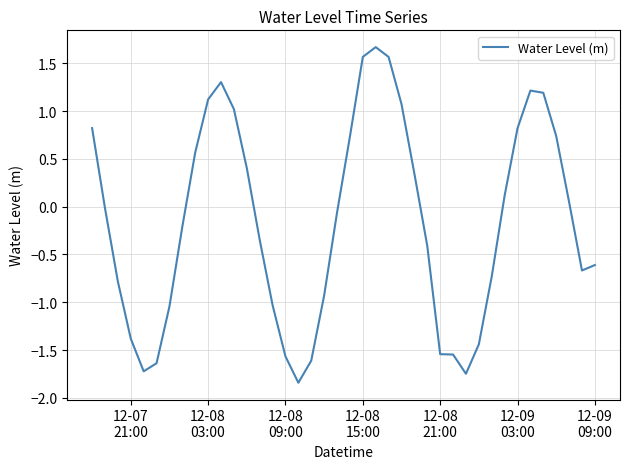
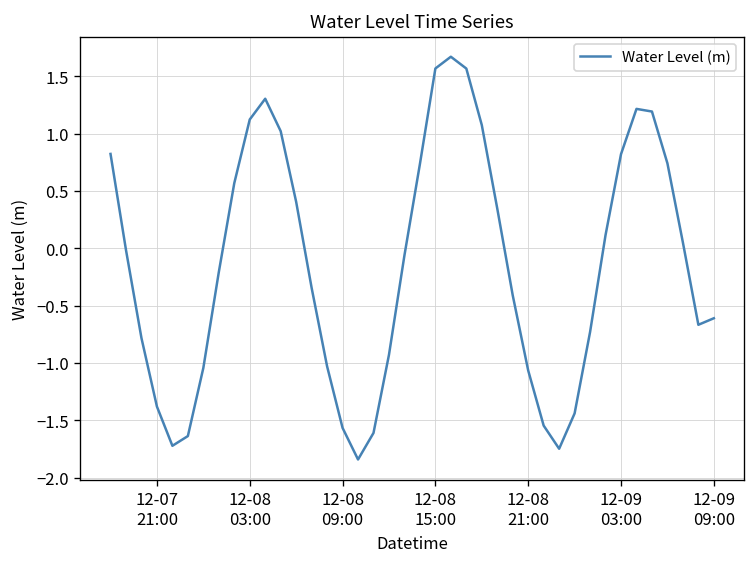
  {
    "12-07 21:00": -1.4,
    "12-08 03:00": 1.1,
    "12-08 09:00": -1.6,
    "12-08 15:00": 1.6,
-   "12-08 21:00": -1.5,
+   "12-08 21:00": -1.1,
    "12-09 03:00": 0.8,
    "12-09 09:00": -0.6
  }
